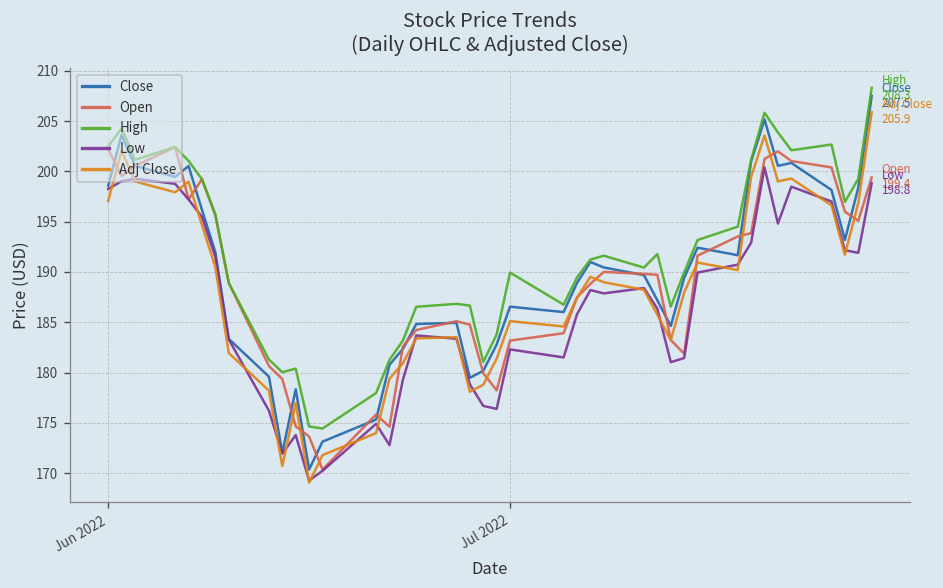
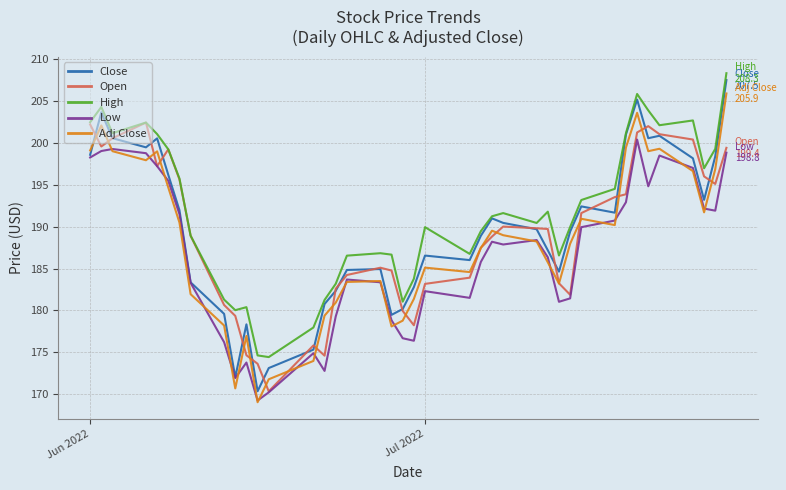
  {
    "Close": {
      "Jun 2022": 199,
      "Jul 2022": 187
    },
    "Open": {
      "Jul 2022": 183
    },
    "High": {
      "Jul 2022": 190
    },
    "Low": {
      "Jun 2022": 198,
      "Jul 2022": 182
    },
    "Adj Close": {
-     "Jun 2022": 197,
+     "Jun 2022": 199,
      "Jul 2022": 185
    }
  }
